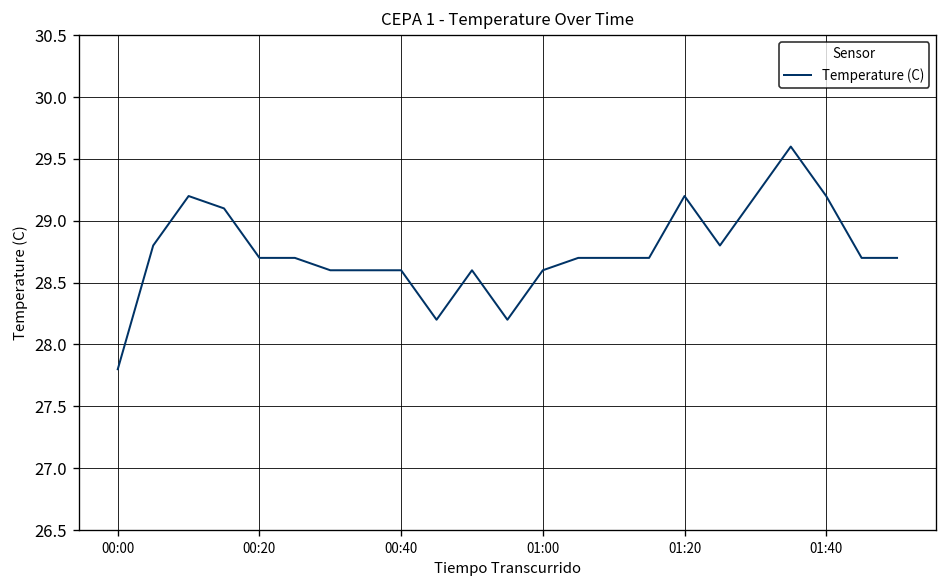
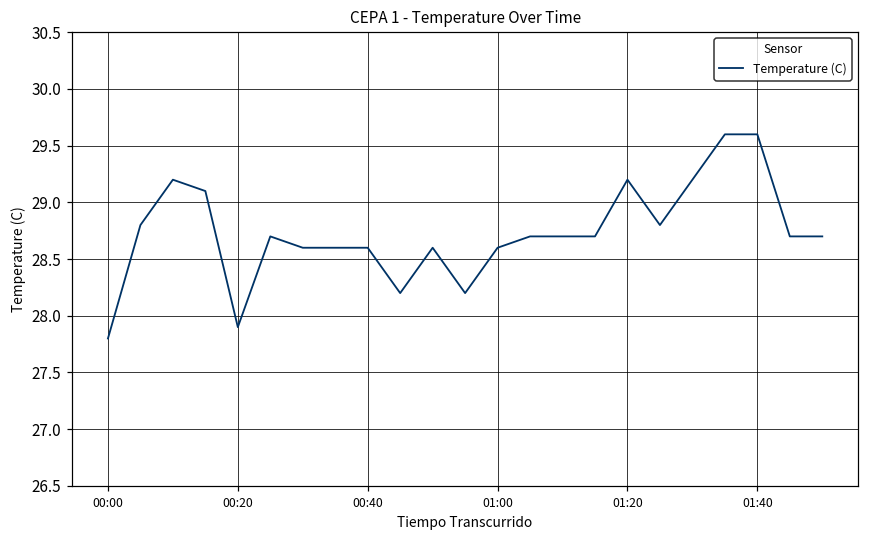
  {
    "00:00": 27.8,
-   "00:20": 28.7,
+   "00:20": 27.9,
    "00:40": 28.6,
    "01:00": 28.6,
    "01:20": 29.2,
-   "01:40": 29.2
+   "01:40": 29.6
  }
